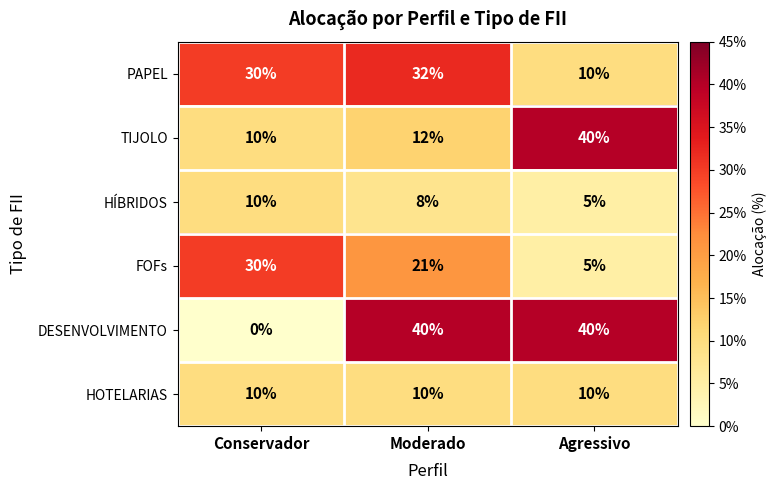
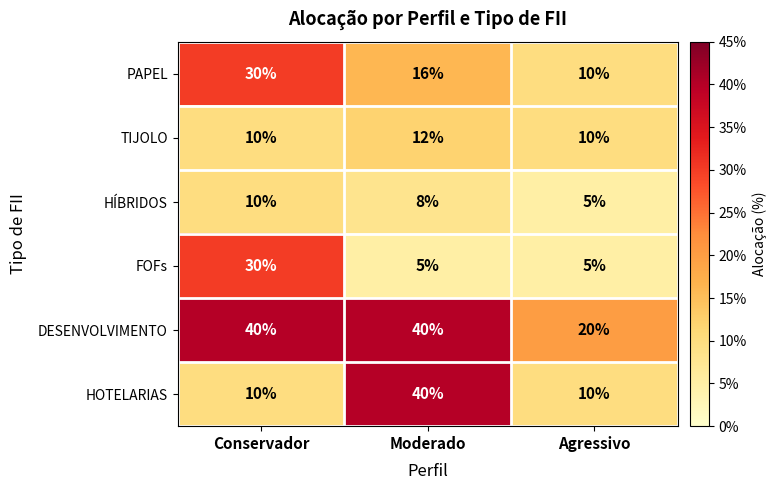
  {
    "PAPEL": {
      "Conservador": "30%",
-     "Moderado": "32%",
+     "Moderado": "16%",
      "Agressivo": "10%"
    },
    "TIJOLO": {
      "Conservador": "10%",
      "Moderado": "12%",
-     "Agressivo": "40%"
+     "Agressivo": "10%"
    },
    "HÍBRIDOS": {
      "Conservador": "10%",
      "Moderado": "8%",
      "Agressivo": "5%"
    },
    "FOFs": {
      "Conservador": "30%",
-     "Moderado": "21%",
+     "Moderado": "5%",
      "Agressivo": "5%"
    },
    "DESENVOLVIMENTO": {
-     "Conservador": "0%",
+     "Conservador": "40%",
      "Moderado": "40%",
-     "Agressivo": "40%"
+     "Agressivo": "20%"
    },
    "HOTELARIAS": {
      "Conservador": "10%",
-     "Moderado": "10%",
+     "Moderado": "40%",
      "Agressivo": "10%"
    }
  }
